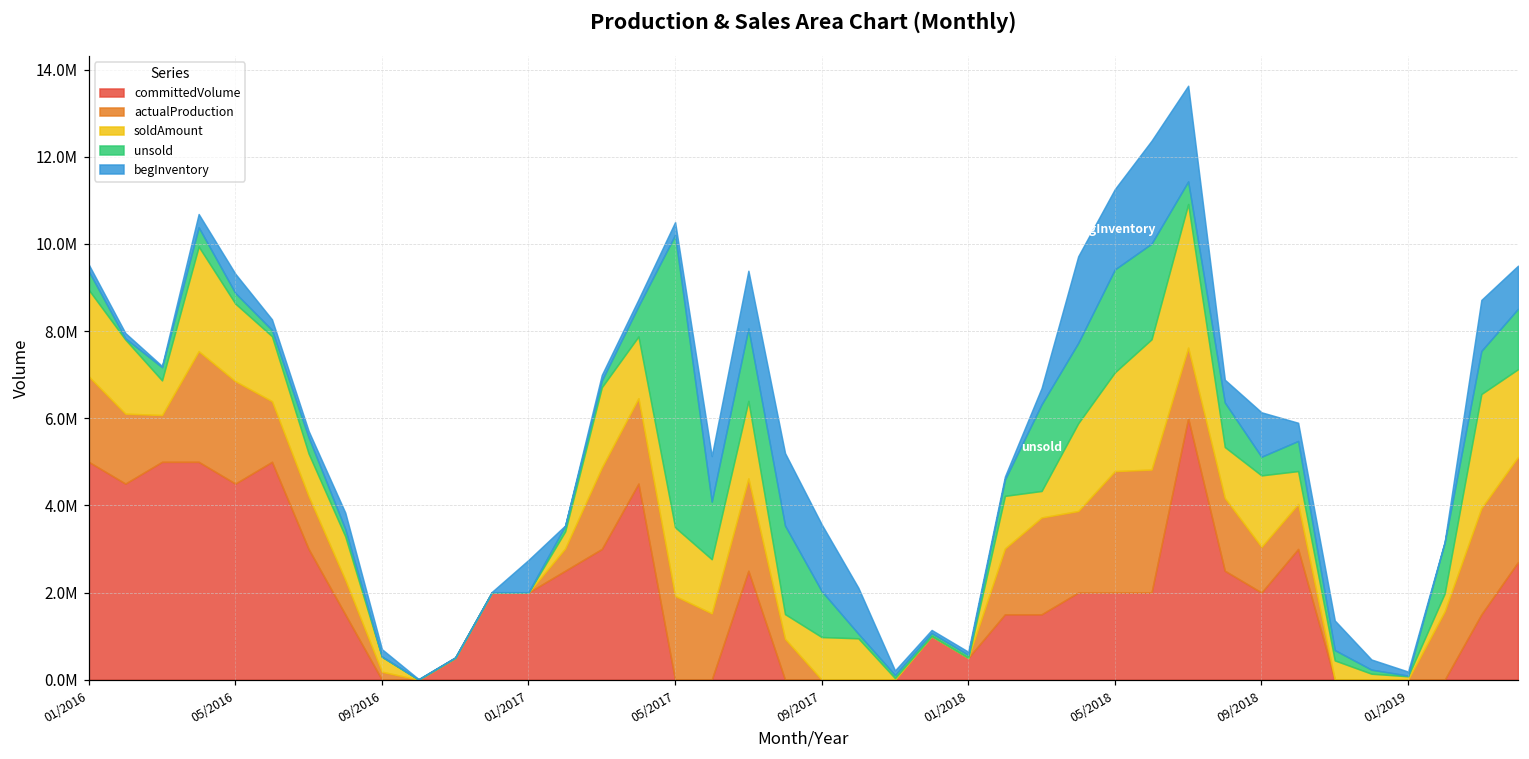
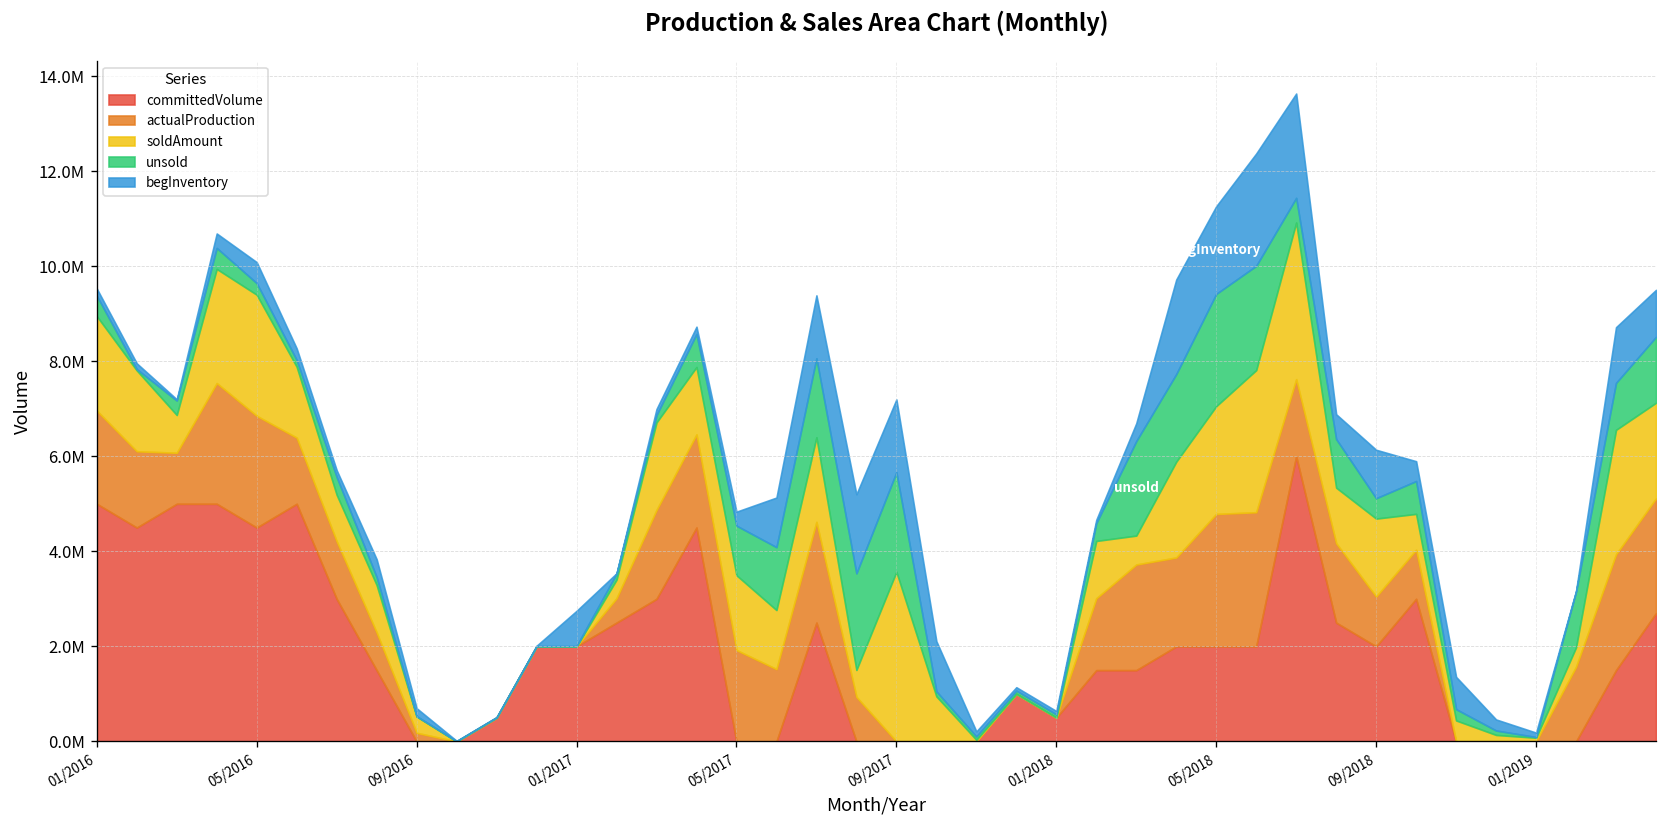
  {
    "soldAmount": {
      "01/2016": 2000000,
-     "05/2016": 1800000,
+     "05/2016": 2500000,
      "05/2017": 1600000,
-     "09/2017": 1000000,
+     "09/2017": 3600000,
      "05/2018": 2300000,
      "09/2018": 1600000
    },
    "unsold": {
      "01/2016": 400000,
      "05/2016": 200000,
-     "05/2017": 6700000,
-     "09/2017": 1100000,
+     "05/2017": 1000000,
+     "09/2017": 2100000,
      "01/2018": 100000,
      "05/2018": 2400000,
      "09/2018": 400000
    },
    "begInventory": {
      "01/2016": 200000,
      "05/2016": 400000,
      "09/2016": 200000,
      "01/2017": 700000,
      "05/2017": 300000,
      "09/2017": 1500000,
      "01/2018": 100000,
      "05/2018": 1800000,
      "09/2018": 1000000,
      "01/2019": 100000
    }
  }
